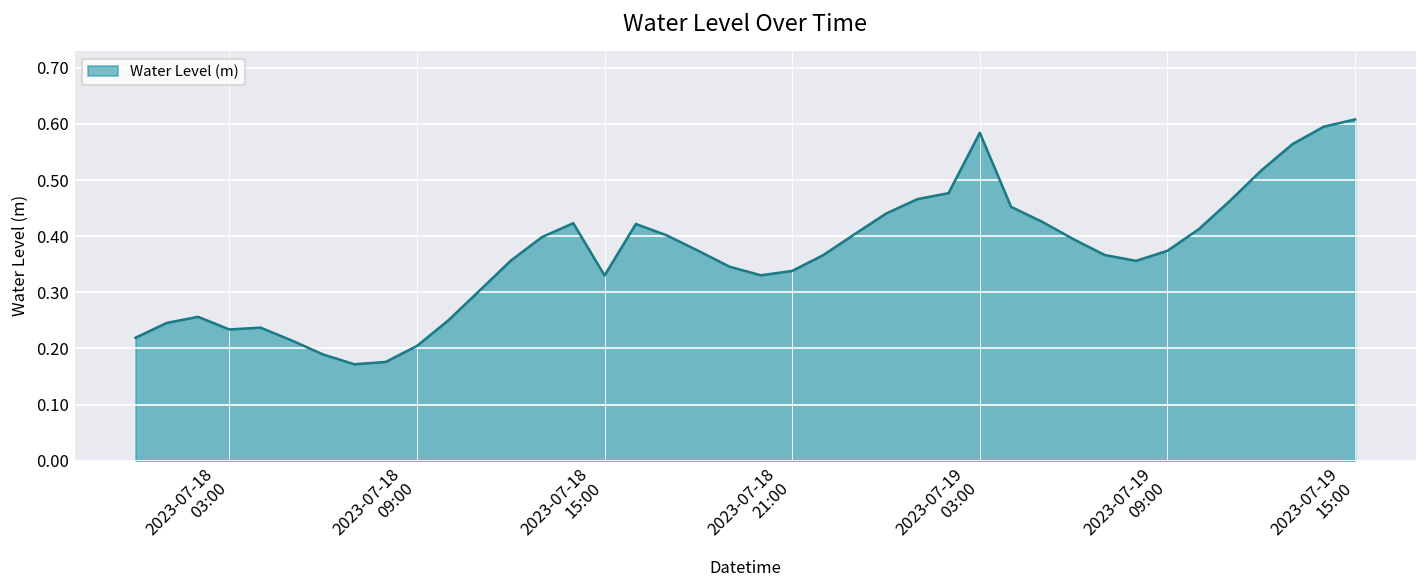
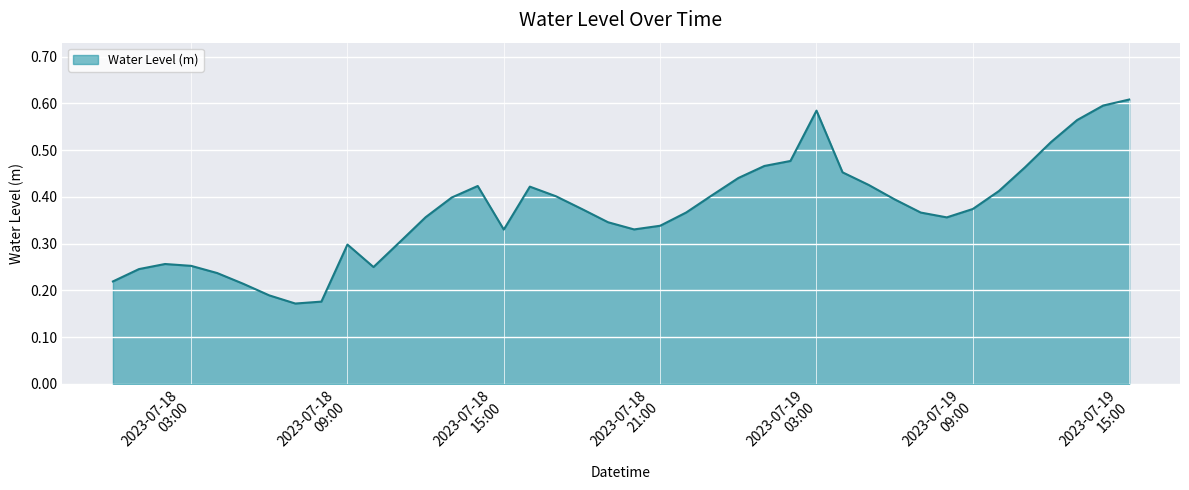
  {
-   "2023-07-18 03:00": 0.23,
-   "2023-07-18 09:00": 0.20,
+   "2023-07-18 03:00": 0.25,
+   "2023-07-18 09:00": 0.30,
    "2023-07-18 15:00": 0.33,
    "2023-07-18 21:00": 0.34,
    "2023-07-19 03:00": 0.58,
    "2023-07-19 09:00": 0.37,
    "2023-07-19 15:00": 0.61
  }
